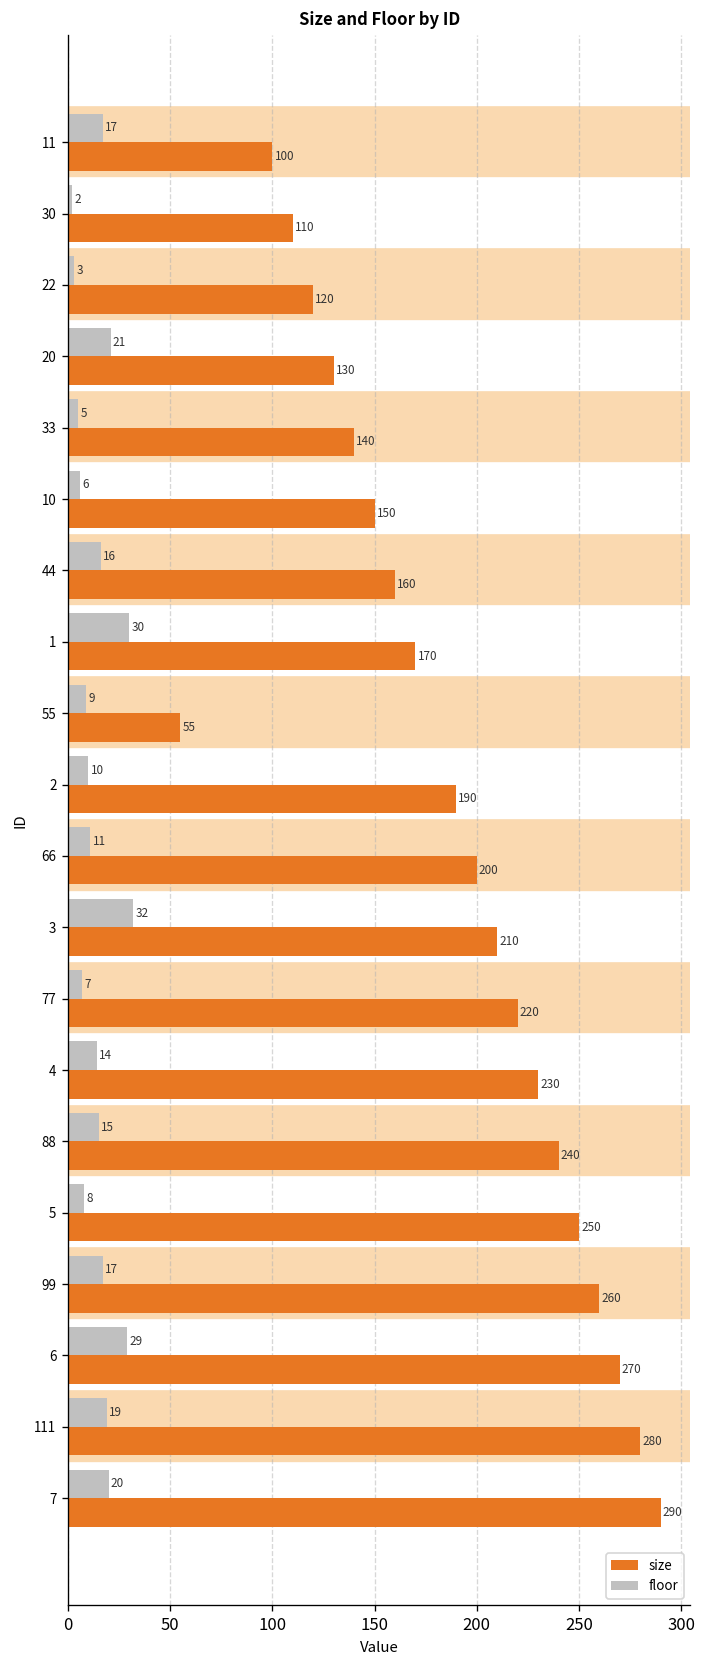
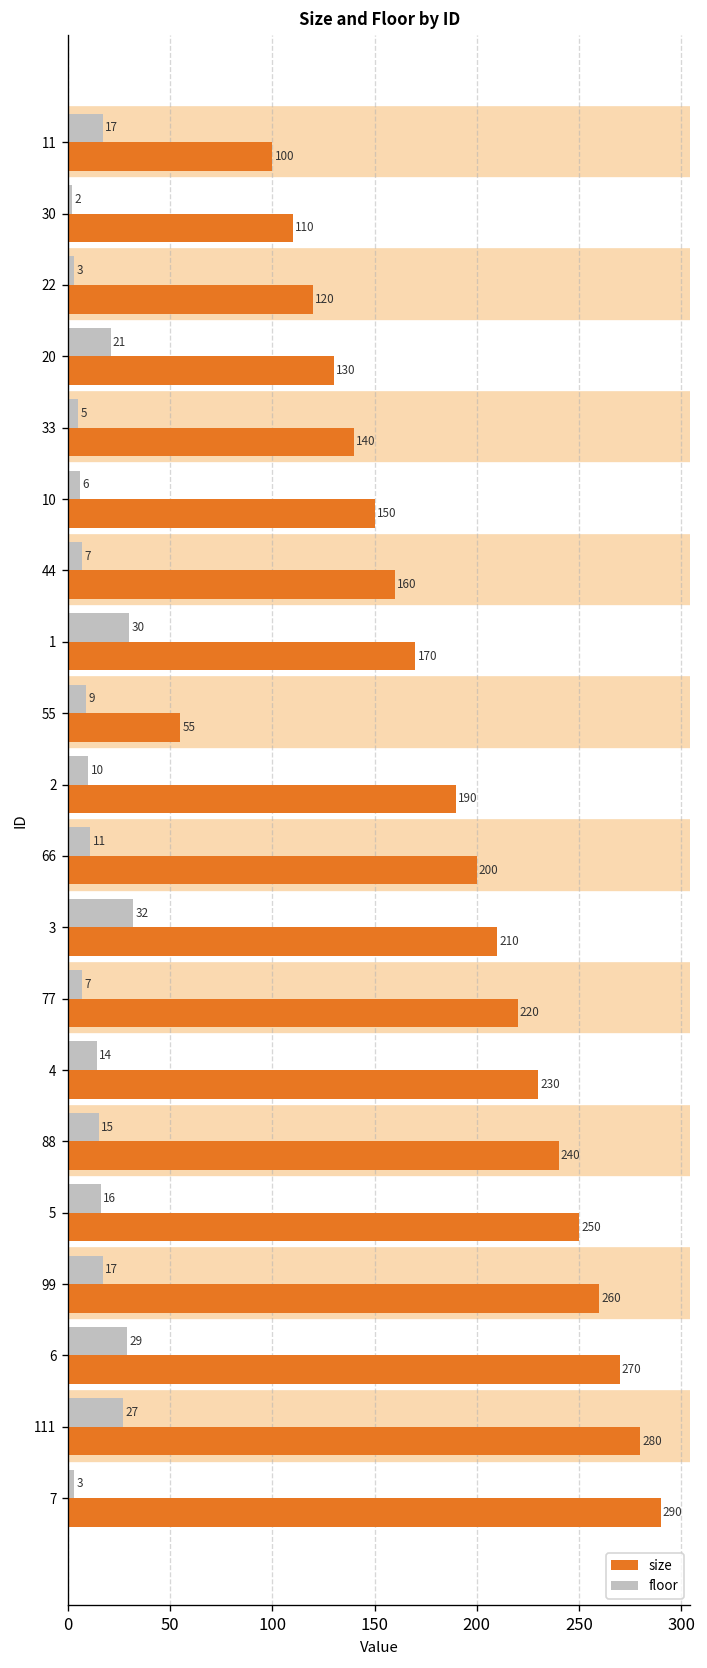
  {
    "size": {
      "11": 100,
      "30": 110,
      "22": 120,
      "20": 130,
      "33": 140,
      "10": 150,
      "44": 160,
      "1": 170,
      "55": 55,
      "2": 190,
      "66": 200,
      "3": 210,
      "77": 220,
      "4": 230,
      "88": 240,
      "5": 250,
      "99": 260,
      "6": 270,
      "111": 280,
      "7": 290
    },
    "floor": {
      "11": 17,
      "30": 2,
      "22": 3,
      "20": 21,
      "33": 5,
      "10": 6,
-     "44": 16,
+     "44": 7,
      "1": 30,
      "55": 9,
      "2": 10,
      "66": 11,
      "3": 32,
      "77": 7,
      "4": 14,
      "88": 15,
-     "5": 8,
+     "5": 16,
      "99": 17,
      "6": 29,
-     "111": 19,
-     "7": 20
+     "111": 27,
+     "7": 3
    }
  }
